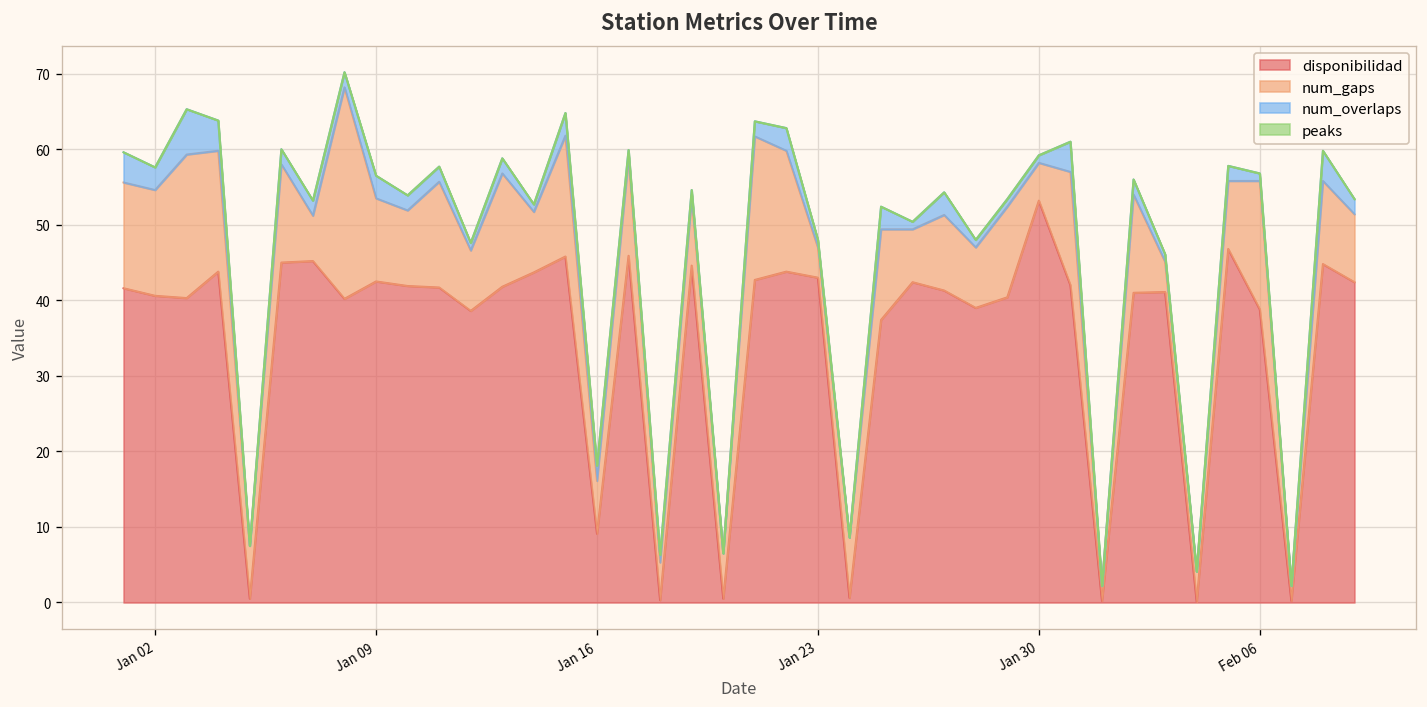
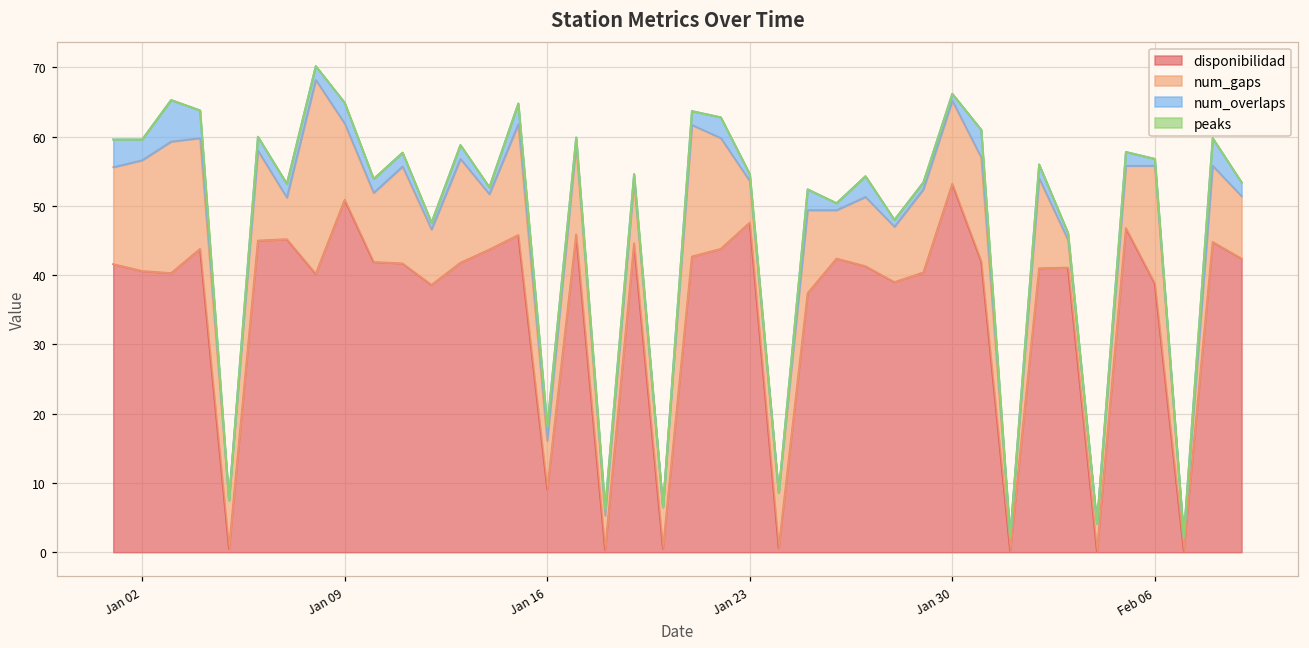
  {
    "disponibilidad": {
      "Jan 02": 41,
-     "Jan 09": 43,
+     "Jan 09": 51,
      "Jan 16": 9,
-     "Jan 23": 43,
+     "Jan 23": 48,
      "Jan 30": 53,
      "Feb 06": 39
    },
    "num_gaps": {
-     "Jan 02": 14,
+     "Jan 02": 16,
      "Jan 09": 11,
      "Jan 16": 7,
-     "Jan 23": 4,
-     "Jan 30": 5,
+     "Jan 23": 6,
+     "Jan 30": 12,
      "Feb 06": 17
    }
  }
